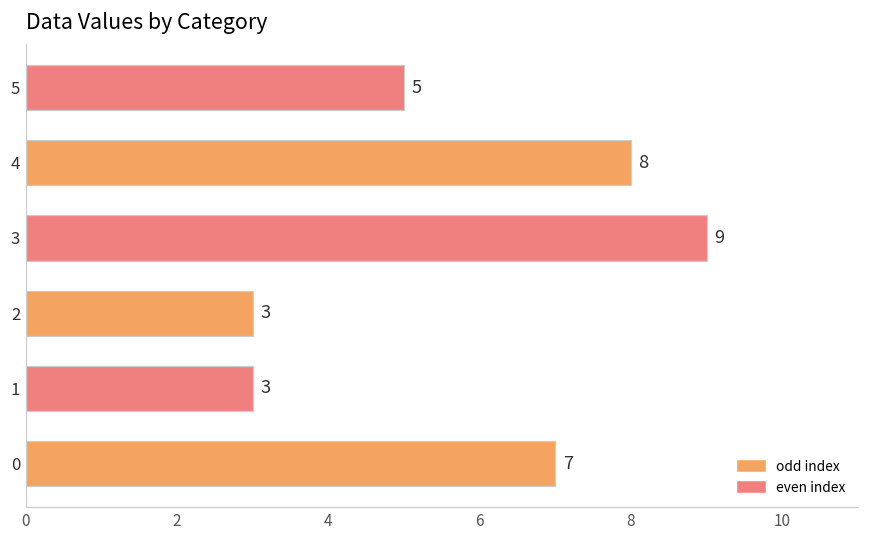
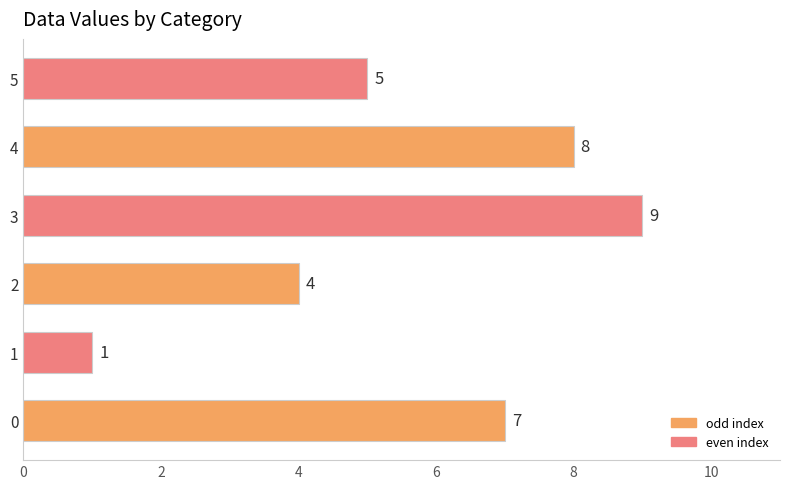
  {
    "5": 5,
    "4": 8,
    "3": 9,
-   "2": 3,
-   "1": 3,
+   "2": 4,
+   "1": 1,
    "0": 7
  }
